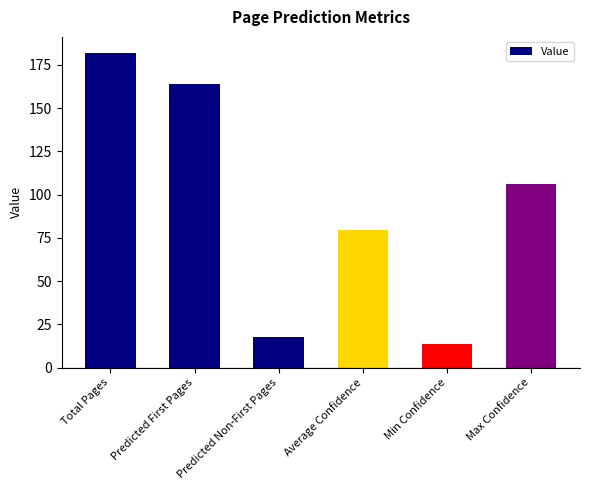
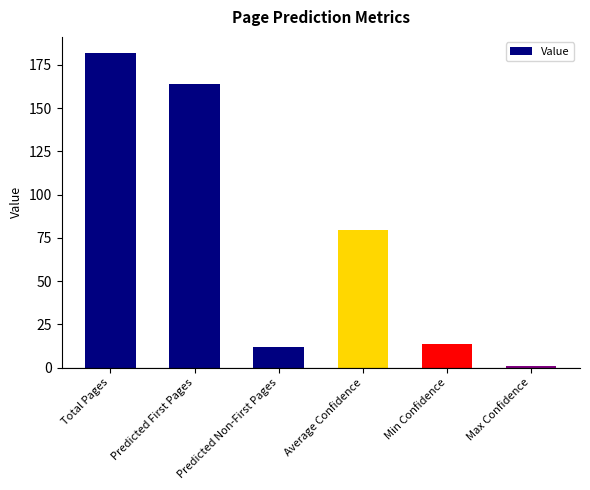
  {
    "Total Pages": 182,
    "Predicted First Pages": 164,
-   "Predicted Non-First Pages": 18,
+   "Predicted Non-First Pages": 12,
    "Average Confidence": 79,
    "Min Confidence": 13,
-   "Max Confidence": 106
+   "Max Confidence": 1
  }
